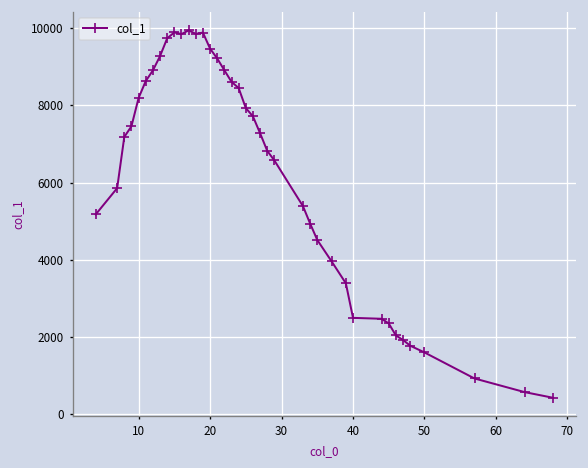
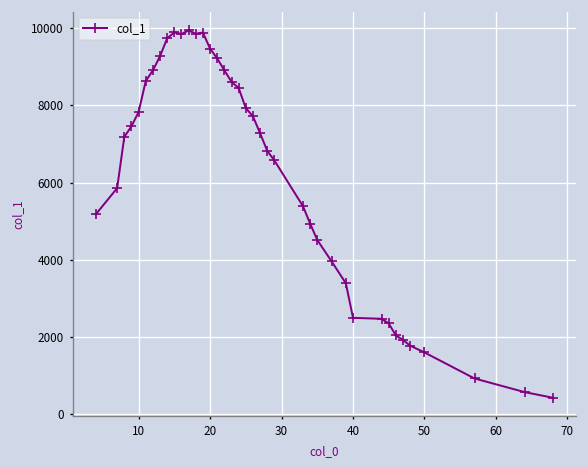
  {
-   "10": 8200,
+   "10": 7800,
    "20": 9500,
    "40": 2500,
    "50": 1600
  }
